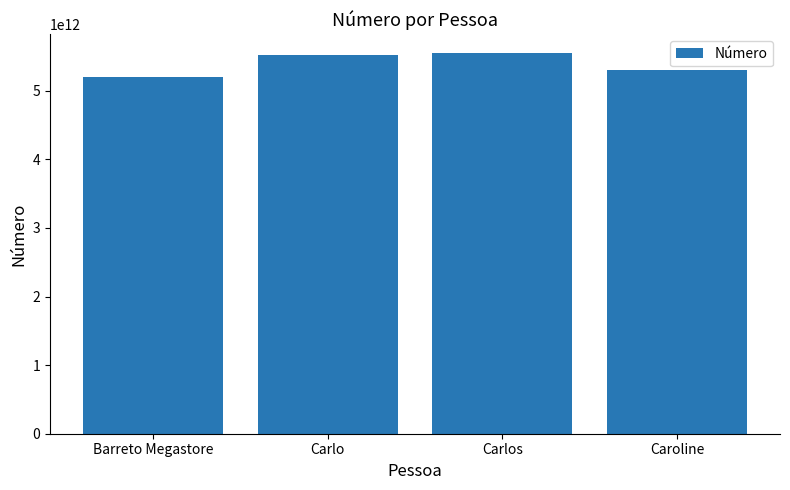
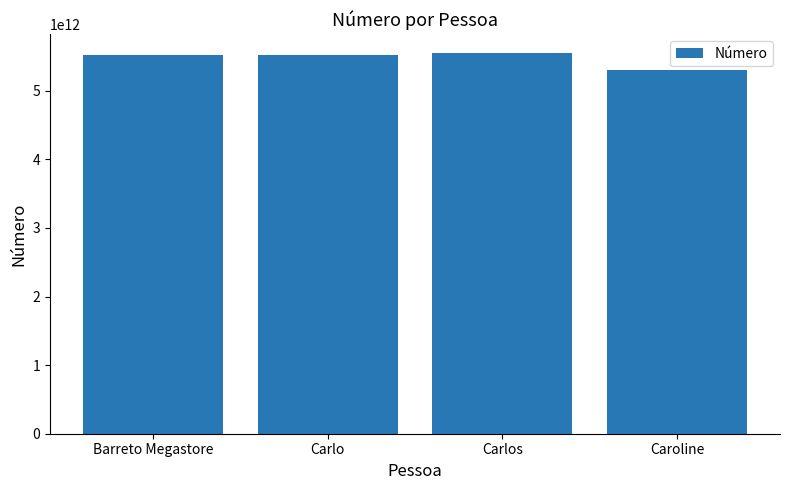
  {
-   "Barreto Megastore": 5200000000000,
+   "Barreto Megastore": 5500000000000,
    "Carlo": 5500000000000,
    "Carlos": 5500000000000,
    "Caroline": 5300000000000
  }
